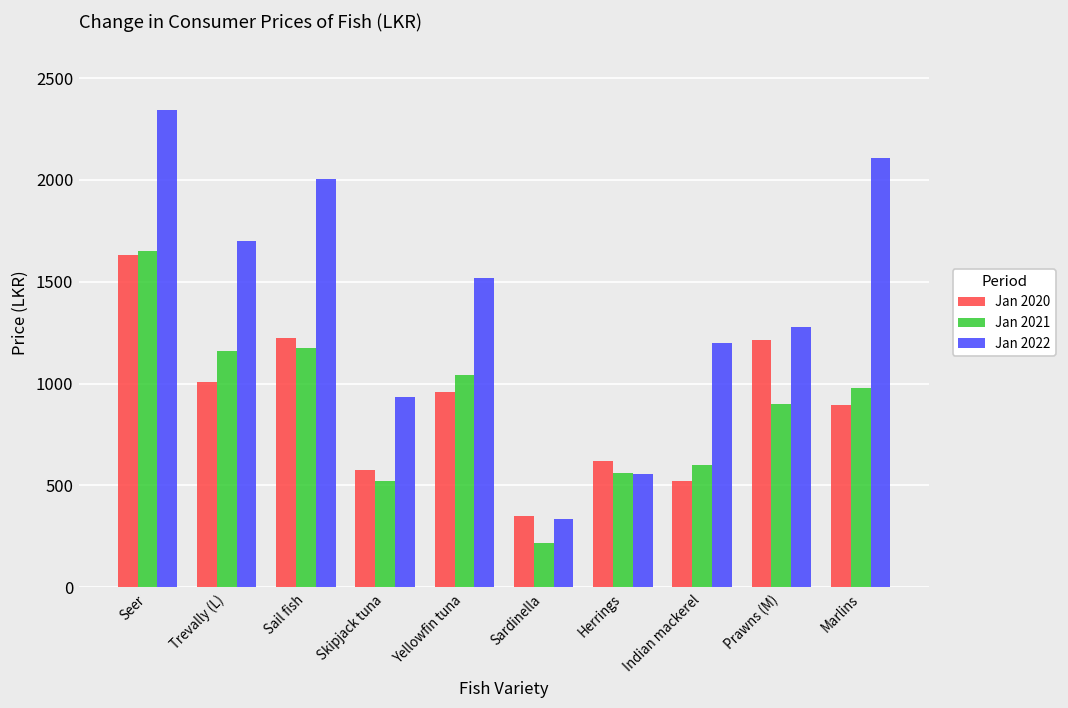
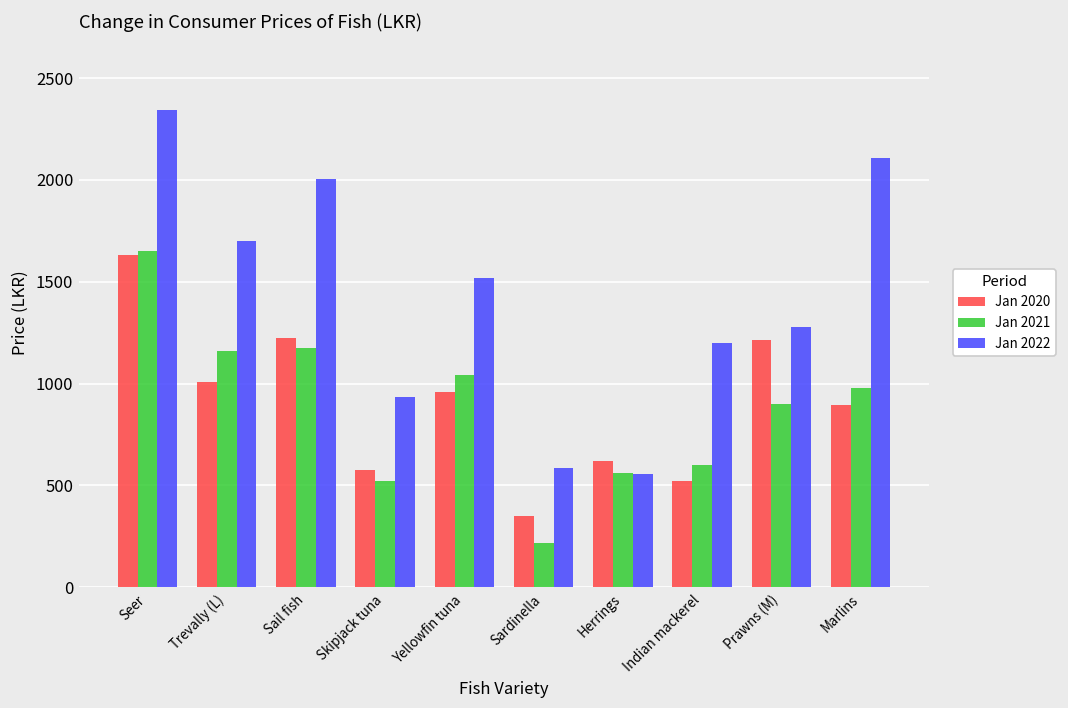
  {
    "Jan 2020": {
      "Seer": 1630,
      "Trevally (L)": 1010,
      "Sail fish": 1220,
      "Skipjack tuna": 570,
      "Yellowfin tuna": 960,
      "Sardinella": 350,
      "Herrings": 620,
      "Indian mackerel": 520,
      "Prawns (M)": 1210,
      "Marlins": 900
    },
    "Jan 2021": {
      "Seer": 1650,
      "Trevally (L)": 1160,
      "Sail fish": 1170,
      "Skipjack tuna": 520,
      "Yellowfin tuna": 1040,
      "Sardinella": 220,
      "Herrings": 560,
      "Indian mackerel": 600,
      "Prawns (M)": 900,
      "Marlins": 980
    },
    "Jan 2022": {
      "Seer": 2350,
      "Trevally (L)": 1700,
      "Sail fish": 2000,
      "Skipjack tuna": 930,
      "Yellowfin tuna": 1520,
-     "Sardinella": 330,
+     "Sardinella": 590,
      "Herrings": 550,
      "Indian mackerel": 1200,
      "Prawns (M)": 1280,
      "Marlins": 2110
    }
  }
